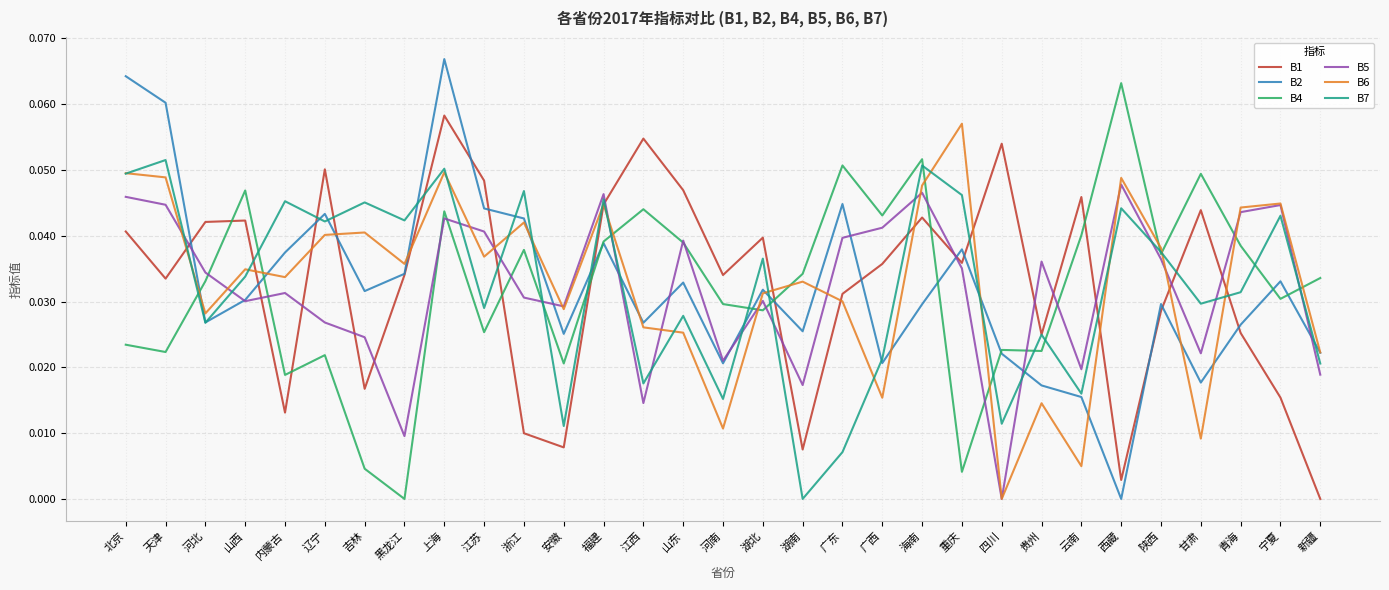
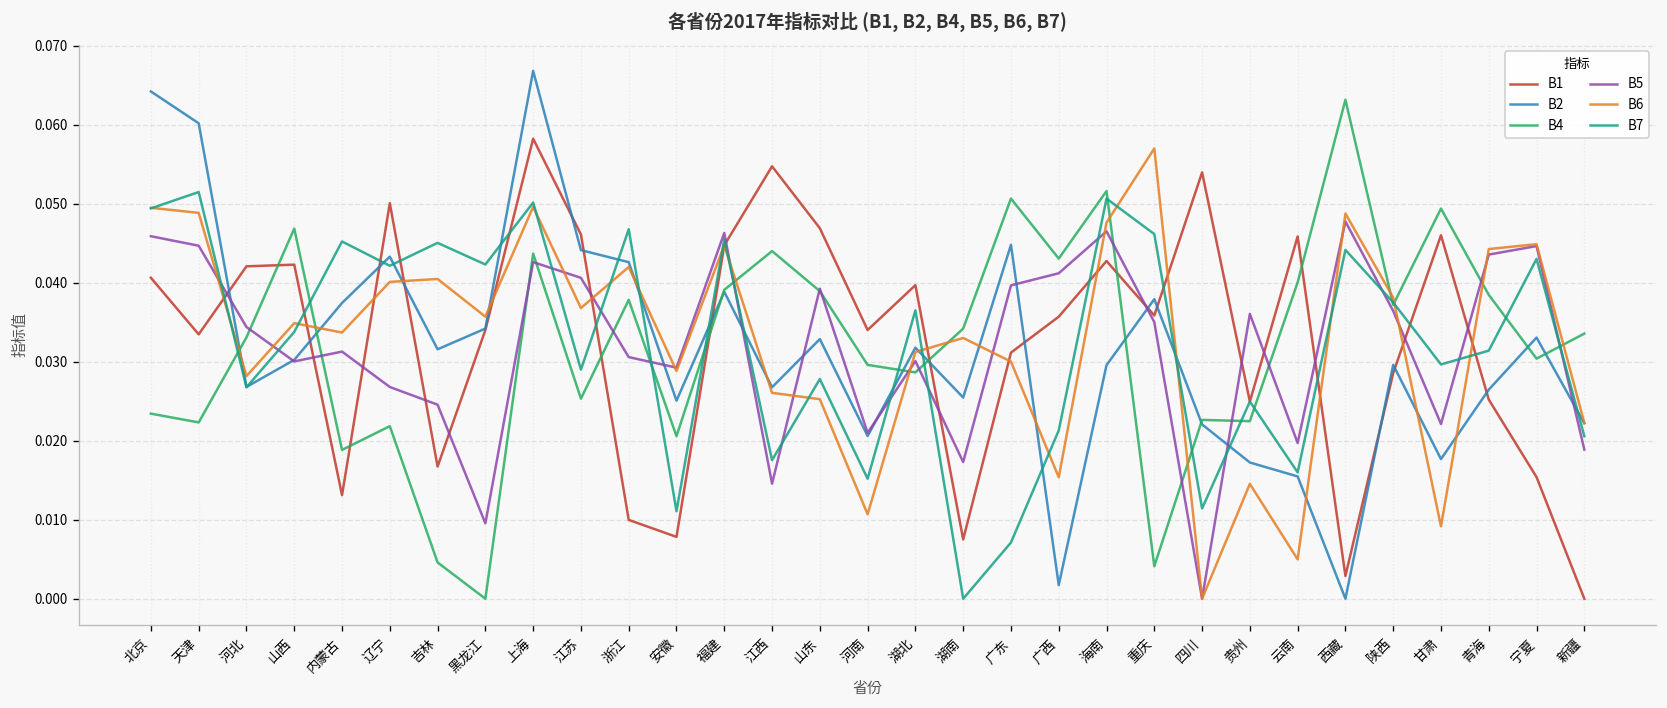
  {
    "B1": {
      "北京": 0.041,
      "天津": 0.033,
      "河北": 0.042,
      "山西": 0.042,
      "内蒙古": 0.013,
      "辽宁": 0.050,
      "吉林": 0.017,
      "上海": 0.058,
-     "江苏": 0.048,
+     "江苏": 0.046,
      "浙江": 0.010,
      "安徽": 0.008,
      "江西": 0.055,
      "山东": 0.047,
      "河南": 0.034,
      "湖北": 0.040,
      "湖南": 0.008,
      "广东": 0.031,
      "广西": 0.036,
      "海南": 0.043,
      "重庆": 0.036,
      "四川": 0.054,
      "云南": 0.046,
      "西藏": 0.003,
      "陕西": 0.029,
-     "甘肃": 0.044,
+     "甘肃": 0.046,
      "青海": 0.025,
      "宁夏": 0.015,
      "新疆": 0.000
    },
    "B2": {
      "北京": 0.064,
      "天津": 0.060,
      "内蒙古": 0.037,
      "辽宁": 0.043,
      "吉林": 0.032,
      "上海": 0.067,
      "江苏": 0.044,
      "浙江": 0.043,
      "安徽": 0.025,
      "江西": 0.027,
      "山东": 0.033,
      "河南": 0.021,
      "湖北": 0.032,
      "湖南": 0.025,
      "广东": 0.045,
-     "广西": 0.021,
+     "广西": 0.002,
      "海南": 0.030,
      "重庆": 0.038,
      "四川": 0.022,
      "贵州": 0.017,
      "云南": 0.015,
      "西藏": 0.000,
      "陕西": 0.030,
      "甘肃": 0.018,
      "青海": 0.026,
      "宁夏": 0.033
    },
    "B5": {
      "北京": 0.046,
      "天津": 0.045,
      "河北": 0.034,
      "内蒙古": 0.031,
      "辽宁": 0.027,
      "吉林": 0.025,
      "黑龙江": 0.010,
      "上海": 0.043,
      "江苏": 0.041,
      "浙江": 0.031,
      "安徽": 0.029,
      "福建": 0.046,
      "江西": 0.015,
      "河南": 0.021,
      "湖北": 0.030,
      "湖南": 0.017,
      "广东": 0.040,
      "广西": 0.041,
      "海南": 0.047,
      "重庆": 0.035,
      "贵州": 0.036,
      "云南": 0.020,
      "西藏": 0.048,
      "陕西": 0.036,
      "甘肃": 0.022,
      "青海": 0.044,
      "新疆": 0.019
    },
    "B6": {
      "天津": 0.049,
      "河北": 0.028,
      "山西": 0.035,
      "内蒙古": 0.034,
      "辽宁": 0.040,
      "吉林": 0.040,
      "黑龙江": 0.036,
      "上海": 0.050,
      "江苏": 0.037,
      "浙江": 0.042,
      "安徽": 0.029,
      "江西": 0.026,
      "山东": 0.025,
      "河南": 0.011,
      "湖北": 0.031,
      "湖南": 0.033,
      "广东": 0.030,
      "广西": 0.015,
      "海南": 0.048,
      "重庆": 0.057,
      "贵州": 0.015,
      "云南": 0.005,
      "西藏": 0.049,
      "陕西": 0.038,
      "甘肃": 0.009,
      "青海": 0.044
    }
  }
